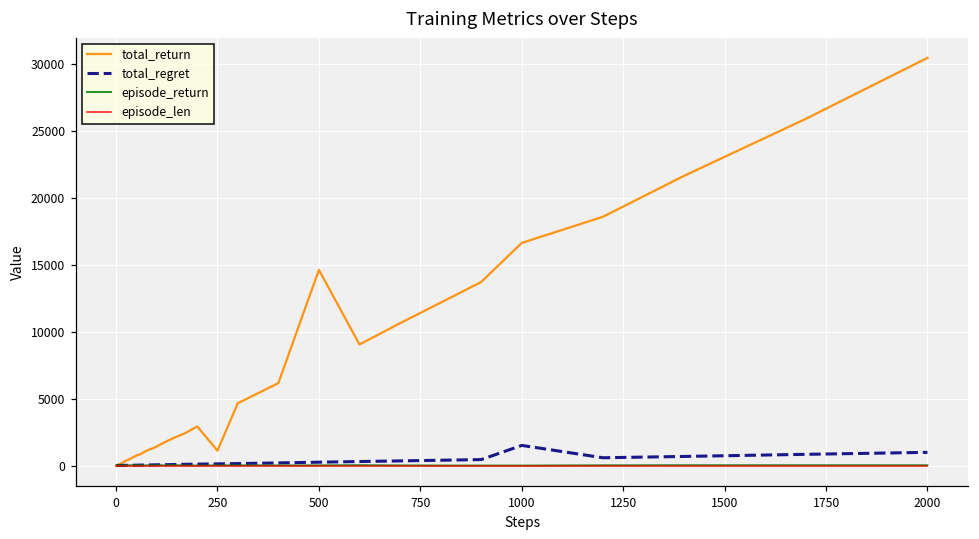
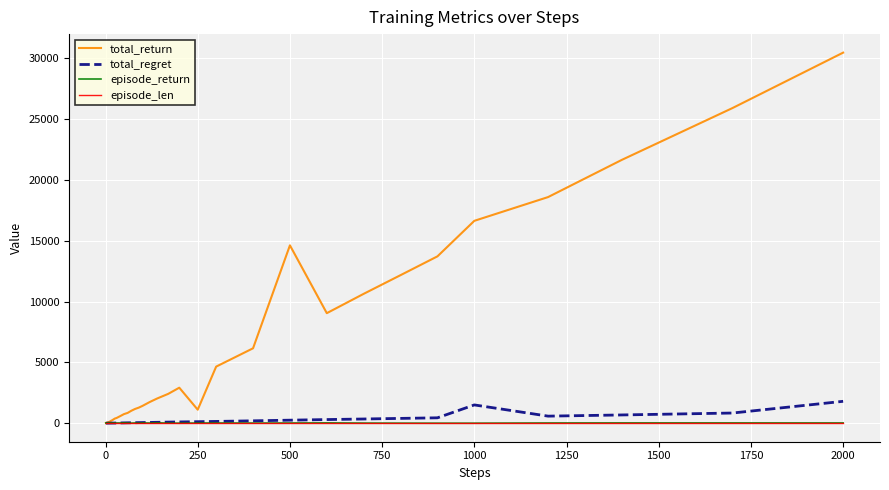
  {
    "total_return": {
      "250": 1100,
      "500": 14600,
      "1000": 16600,
      "2000": 30500
    },
    "total_regret": {
      "500": 200,
      "1000": 1500,
-     "2000": 1000
+     "2000": 1800
    },
    "episode_len": {
      "500": 0,
      "1000": 0,
      "2000": 0
    }
  }
